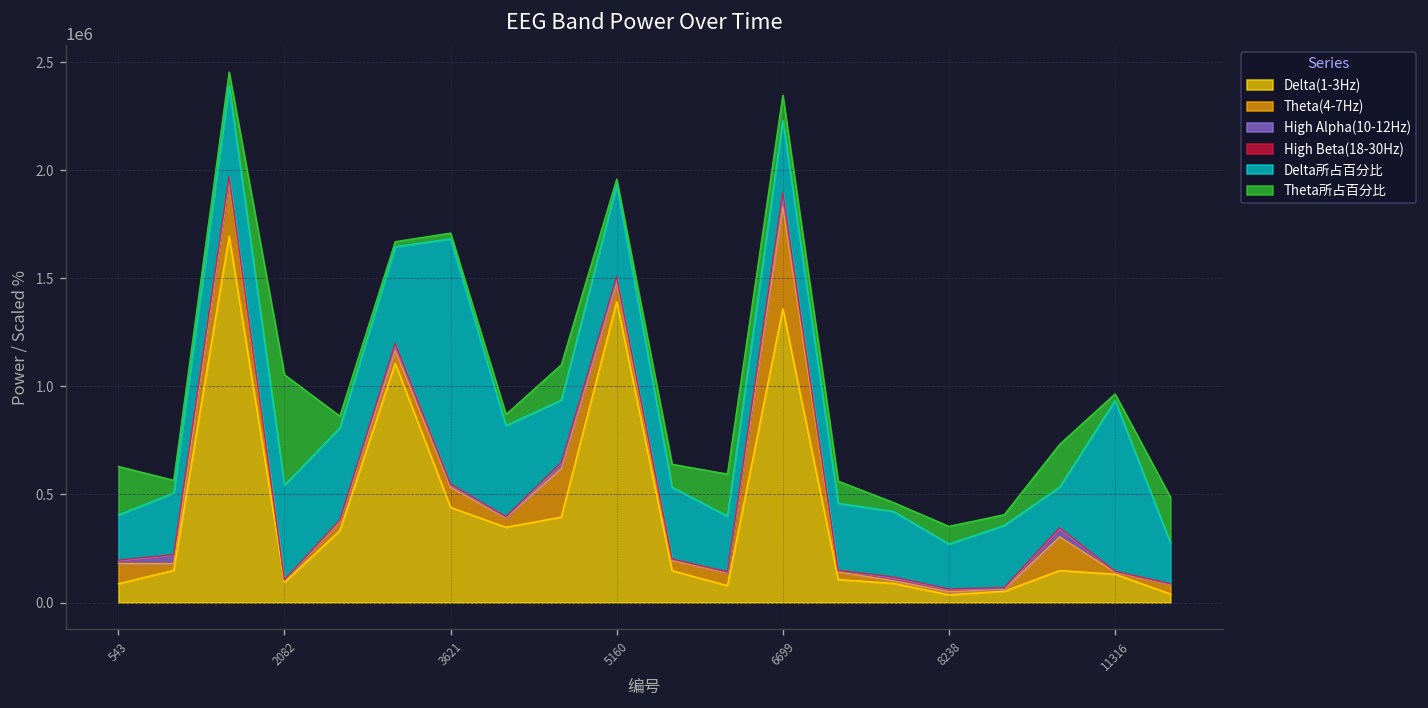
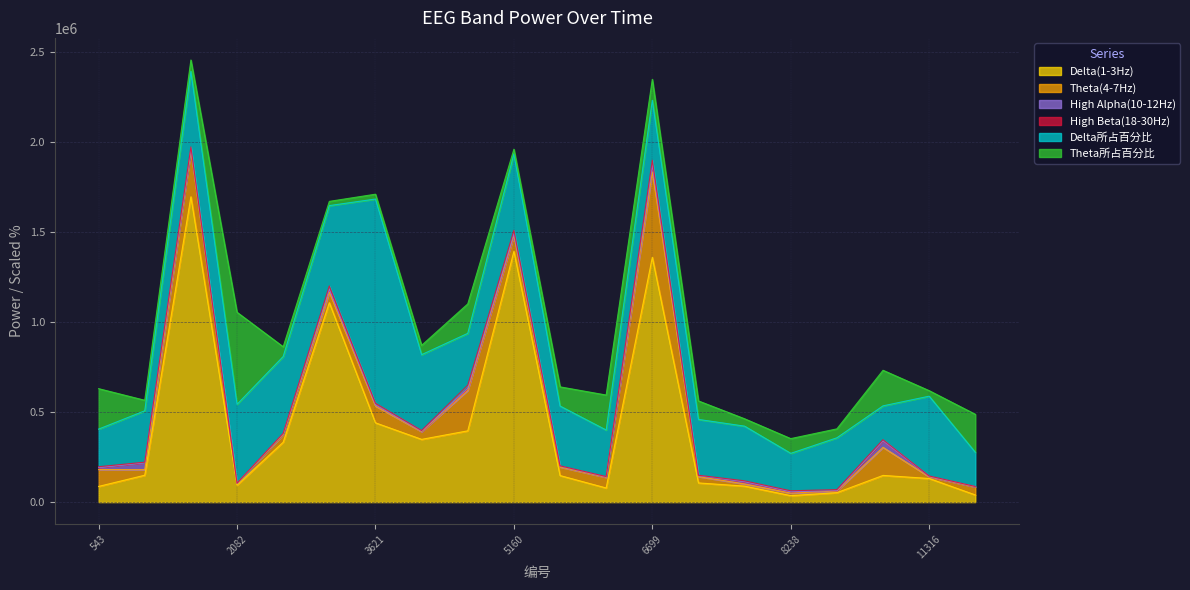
  {
    "High Alpha(10-12Hz)": {
      "6699": 40000
    },
    "High Beta(18-30Hz)": {
      "5160": 20000,
      "6699": 30000
    },
    "Delta所占百分比": {
      "543": 210000,
      "2082": 440000,
      "3621": 1130000,
      "5160": 420000,
      "6699": 330000,
      "8238": 210000,
-     "11316": 790000
+     "11316": 440000
    },
    "Theta所占百分比": {
      "543": 220000,
      "2082": 510000,
      "3621": 30000,
      "5160": 30000,
      "6699": 120000,
      "8238": 80000,
      "11316": 30000
    }
  }
